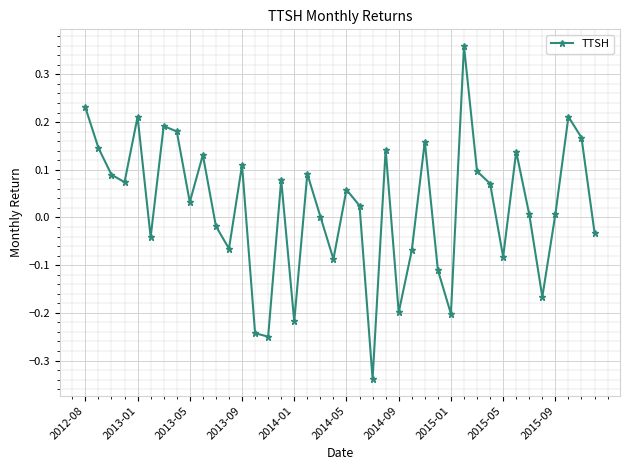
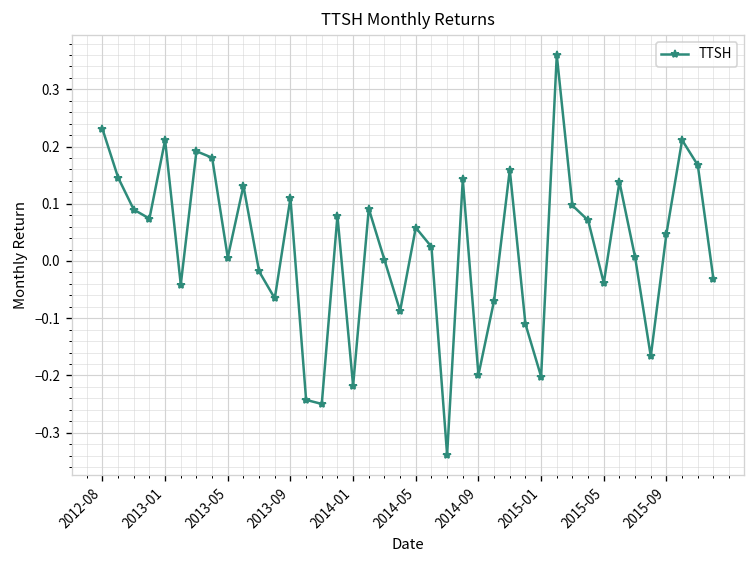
  {
    "2012-08": 0.23,
    "2013-01": 0.21,
-   "2013-05": 0.03,
+   "2013-05": 0.01,
    "2013-09": 0.11,
    "2014-01": -0.22,
    "2014-05": 0.06,
    "2014-09": -0.20,
    "2015-01": -0.20,
-   "2015-05": -0.08,
-   "2015-09": 0.01
+   "2015-05": -0.04,
+   "2015-09": 0.05
  }
